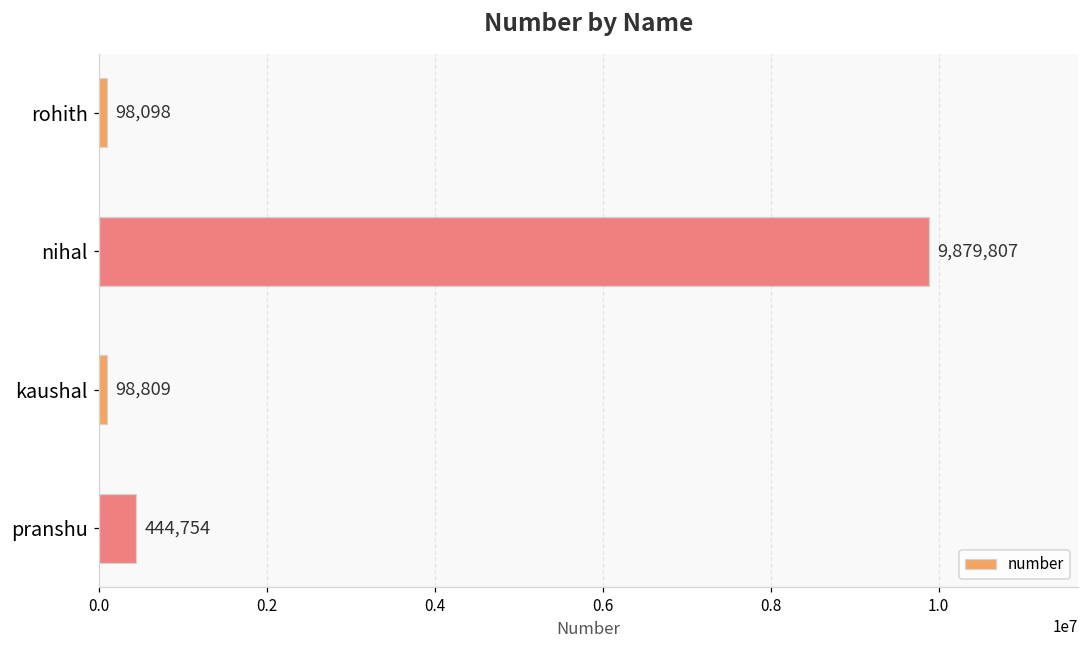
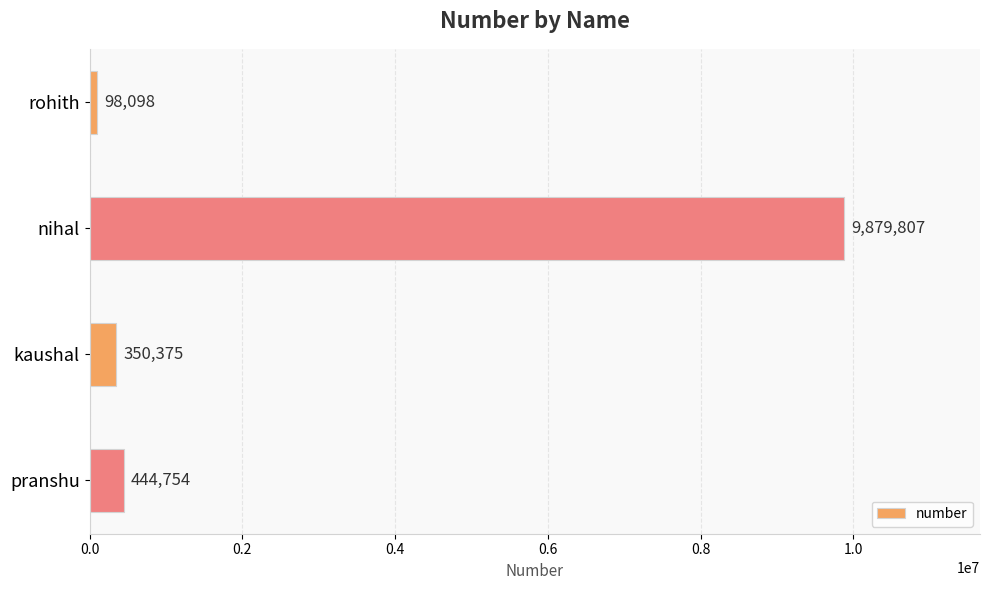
  {
    "rohith": "98,098",
    "nihal": "9,879,807",
-   "kaushal": "98,809",
+   "kaushal": "350,375",
    "pranshu": "444,754"
  }
